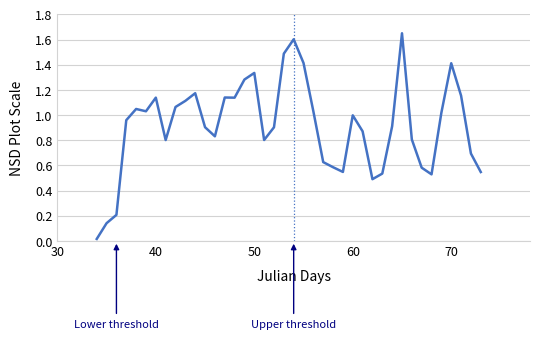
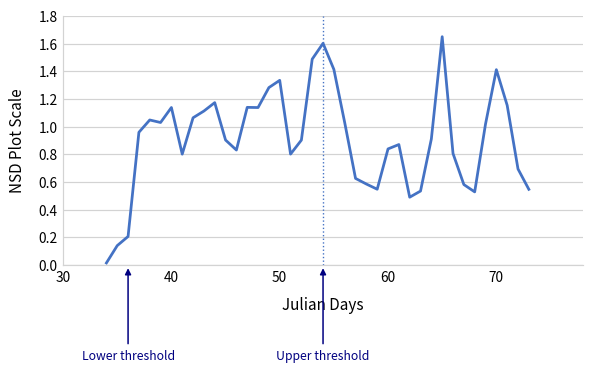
  {
    "40": 1.14,
    "50": 1.33,
-   "60": 1.00,
+   "60": 0.84,
    "70": 1.41
  }
